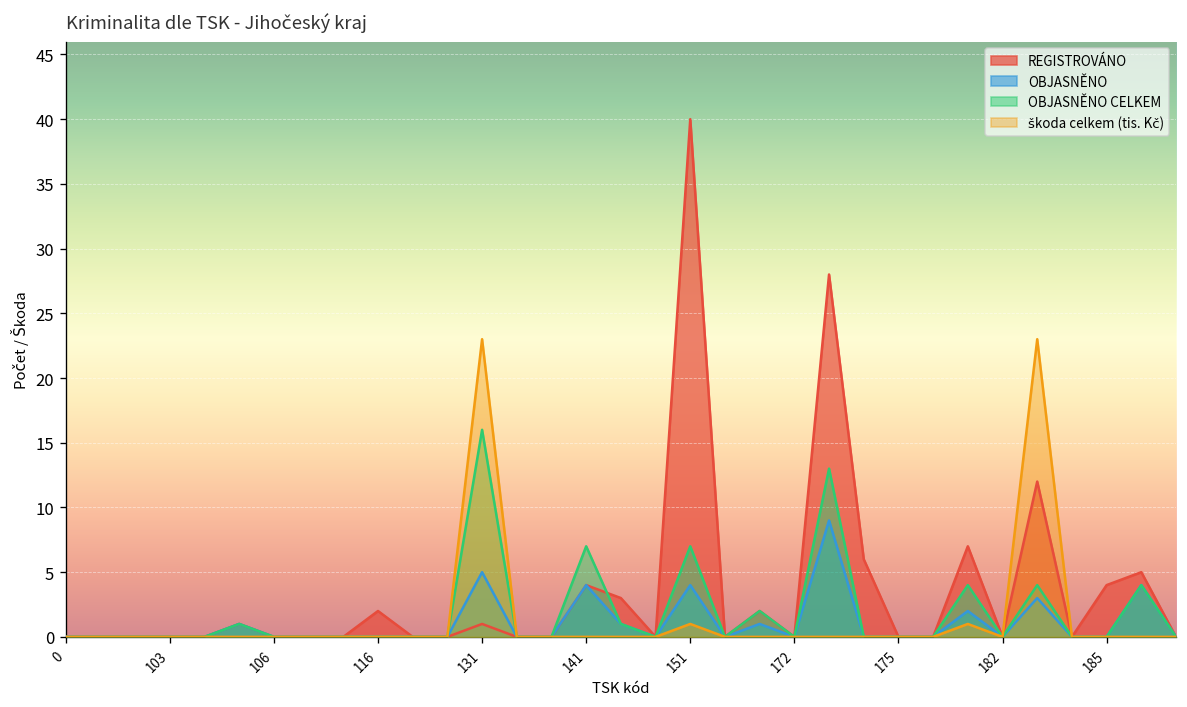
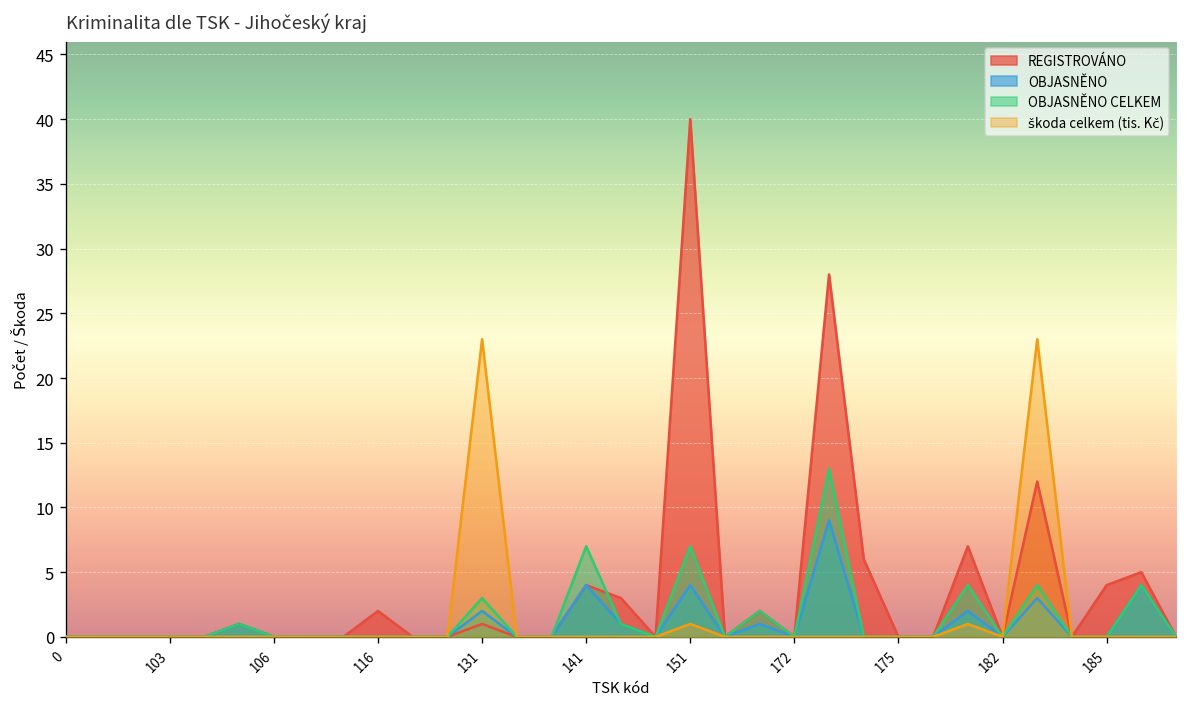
  {
    "REGISTROVÁNO": {
      "116": 2,
      "131": 1,
      "151": 40,
      "185": 4
    },
    "OBJASNĚNO": {
-     "131": 5,
+     "131": 2,
      "151": 4
    },
    "OBJASNĚNO CELKEM": {
-     "131": 16,
+     "131": 3,
      "141": 7,
      "151": 7
    },
    "škoda celkem (tis. Kč)": {
      "131": 23,
      "141": 0,
      "151": 1
    }
  }
